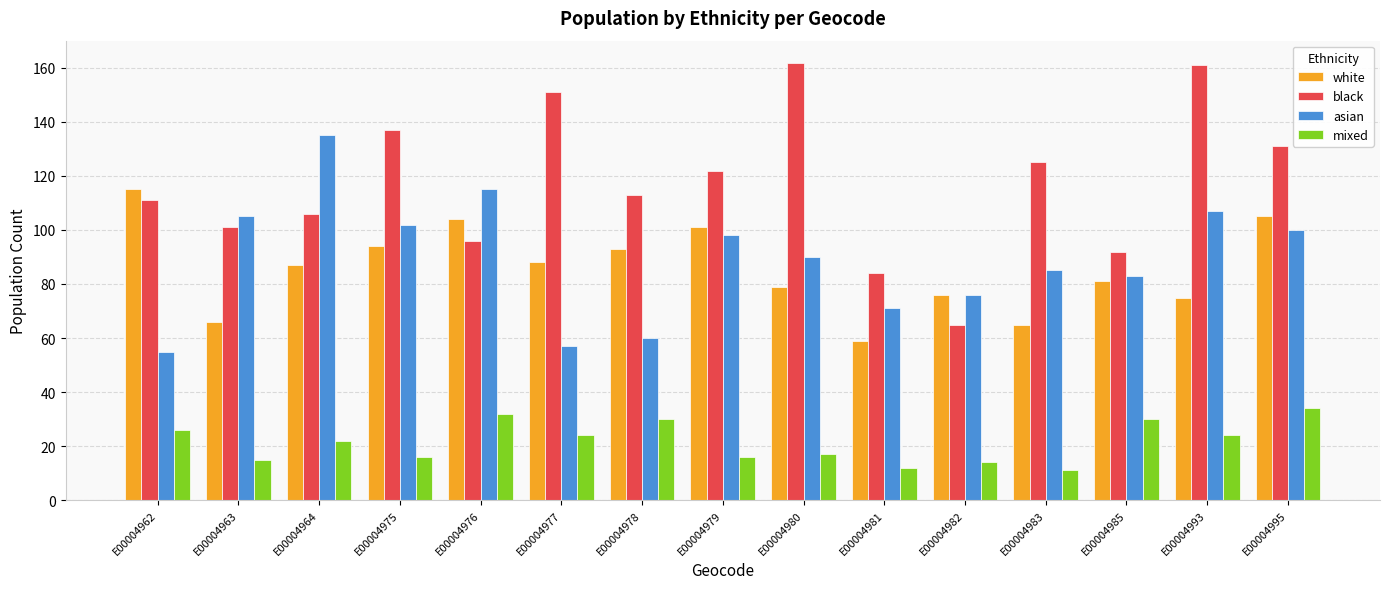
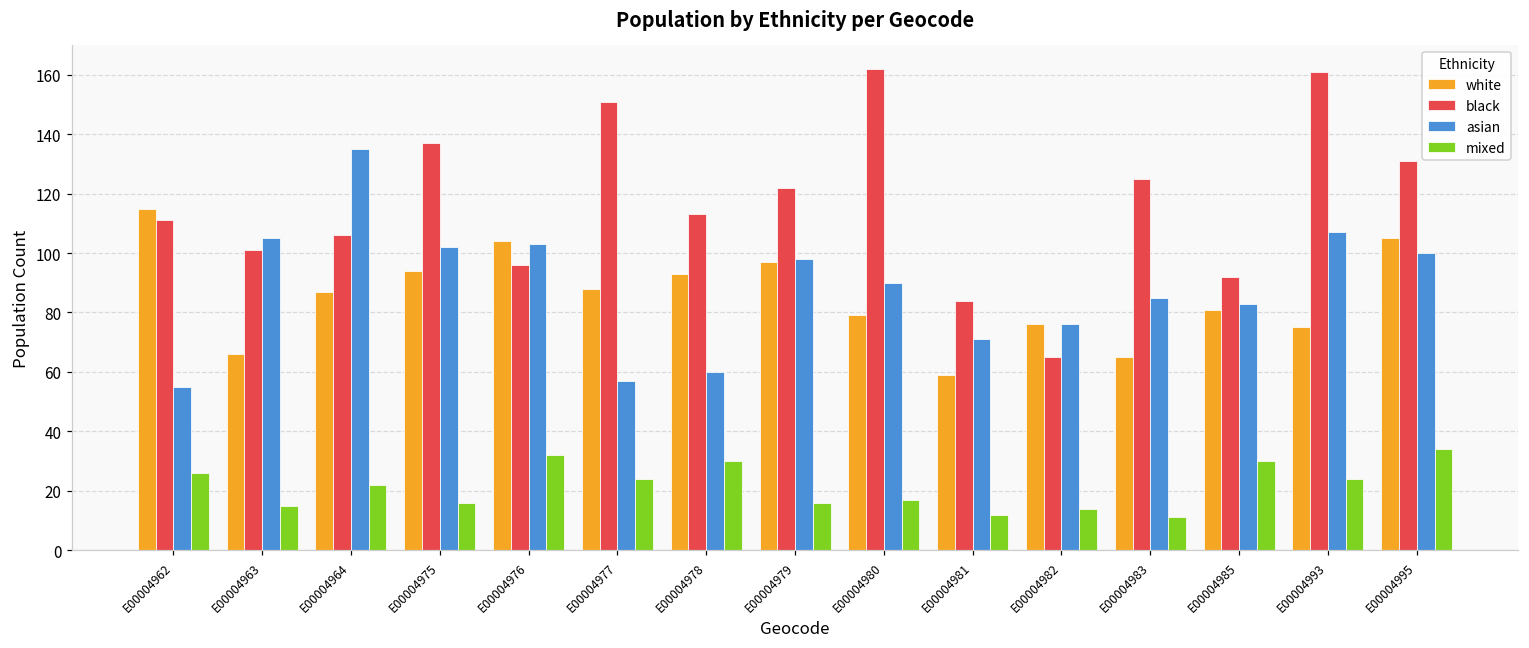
  {
    "white": {
      "E00004962": 115,
      "E00004963": 66,
      "E00004964": 87,
      "E00004975": 94,
      "E00004976": 104,
      "E00004977": 88,
      "E00004978": 93,
-     "E00004979": 101,
+     "E00004979": 97,
      "E00004980": 79,
      "E00004981": 59,
      "E00004982": 76,
      "E00004983": 65,
      "E00004985": 81,
      "E00004993": 75,
      "E00004995": 105
    },
    "black": {
      "E00004962": 111,
      "E00004963": 101,
      "E00004964": 106,
      "E00004975": 137,
      "E00004976": 96,
      "E00004977": 151,
      "E00004978": 113,
      "E00004979": 122,
      "E00004980": 162,
      "E00004981": 84,
      "E00004982": 65,
      "E00004983": 125,
      "E00004985": 92,
      "E00004993": 161,
      "E00004995": 131
    },
    "asian": {
      "E00004962": 55,
      "E00004963": 105,
      "E00004964": 135,
      "E00004975": 102,
-     "E00004976": 115,
+     "E00004976": 103,
      "E00004977": 57,
      "E00004978": 60,
      "E00004979": 98,
      "E00004980": 90,
      "E00004981": 71,
      "E00004982": 76,
      "E00004983": 85,
      "E00004985": 83,
      "E00004993": 107,
      "E00004995": 100
    },
    "mixed": {
      "E00004962": 26,
      "E00004963": 15,
      "E00004964": 22,
      "E00004975": 16,
      "E00004976": 32,
      "E00004977": 24,
      "E00004978": 30,
      "E00004979": 16,
      "E00004980": 17,
      "E00004981": 12,
      "E00004982": 14,
      "E00004983": 11,
      "E00004985": 30,
      "E00004993": 24,
      "E00004995": 34
    }
  }
